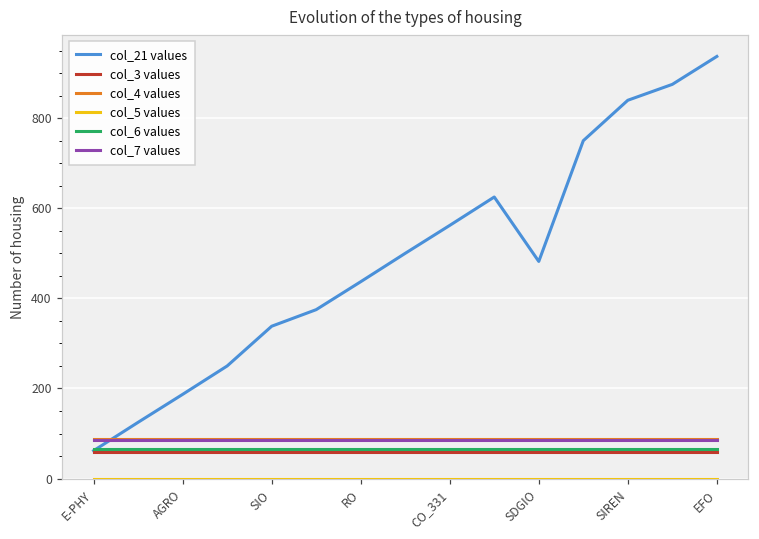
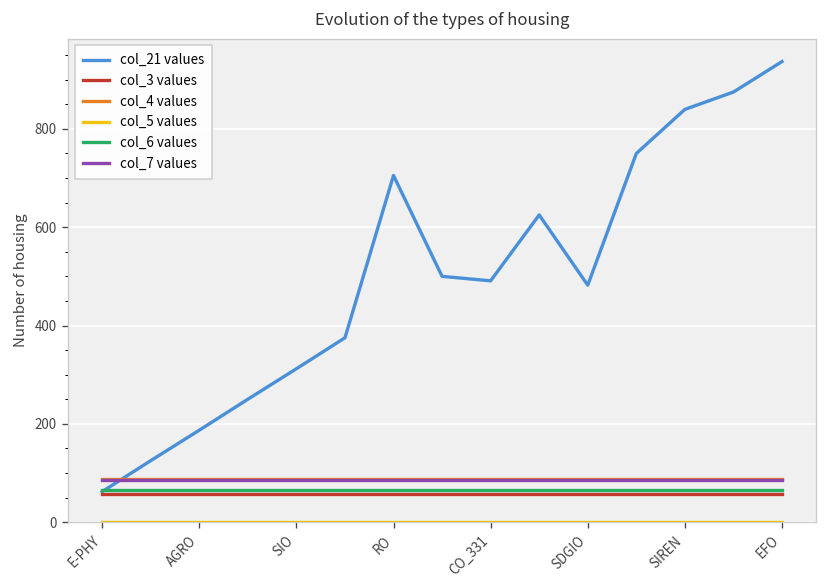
  {
    "col_21 values": {
      "AGRO": 190,
-     "SIO": 340,
-     "RO": 440,
-     "CO_331": 560,
+     "SIO": 310,
+     "RO": 710,
+     "CO_331": 490,
      "SDGIO": 480,
      "SIREN": 840,
      "EFO": 940
    },
    "col_3 values": {
      "AGRO": 60,
      "SIO": 60,
      "RO": 60,
      "CO_331": 60,
      "SDGIO": 60,
      "SIREN": 60,
      "EFO": 60
    },
    "col_5 values": {
      "E-PHY": 0,
      "AGRO": 0,
      "SIO": 0,
      "RO": 0,
      "CO_331": 0,
      "SDGIO": 0,
      "SIREN": 0,
      "EFO": 0
    },
    "col_6 values": {
      "AGRO": 70,
      "SIO": 70,
      "RO": 70,
      "CO_331": 70,
      "SDGIO": 70,
      "SIREN": 70,
      "EFO": 70
    }
  }
